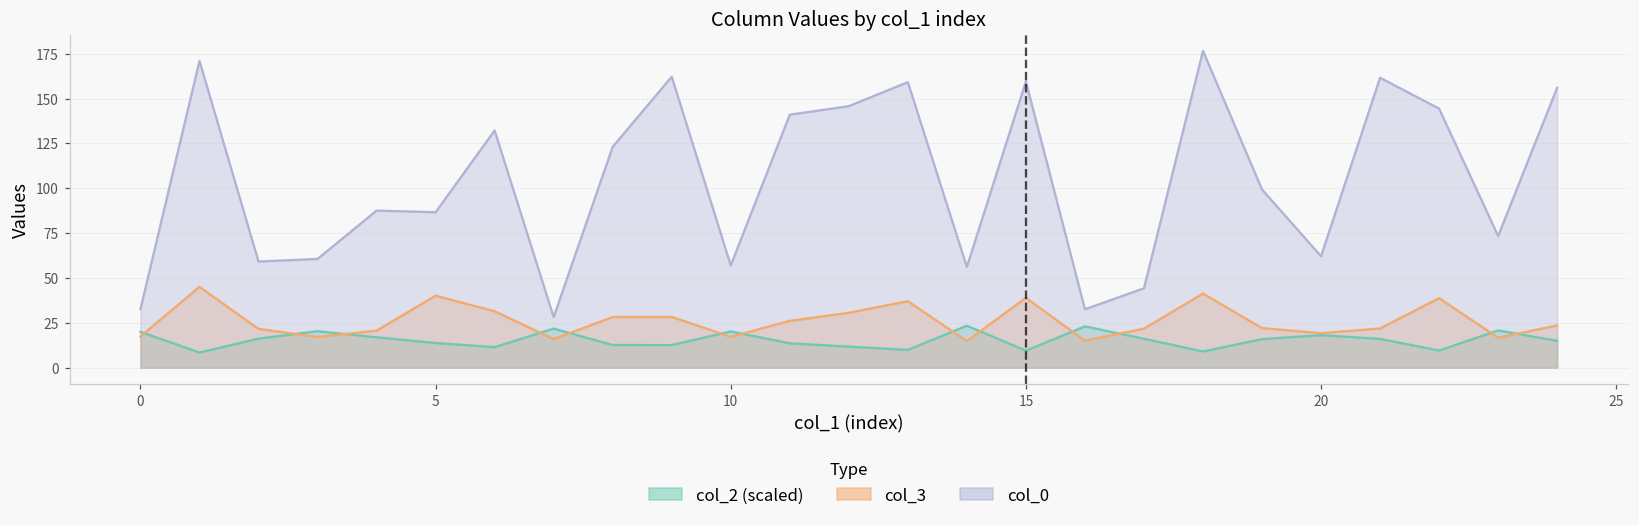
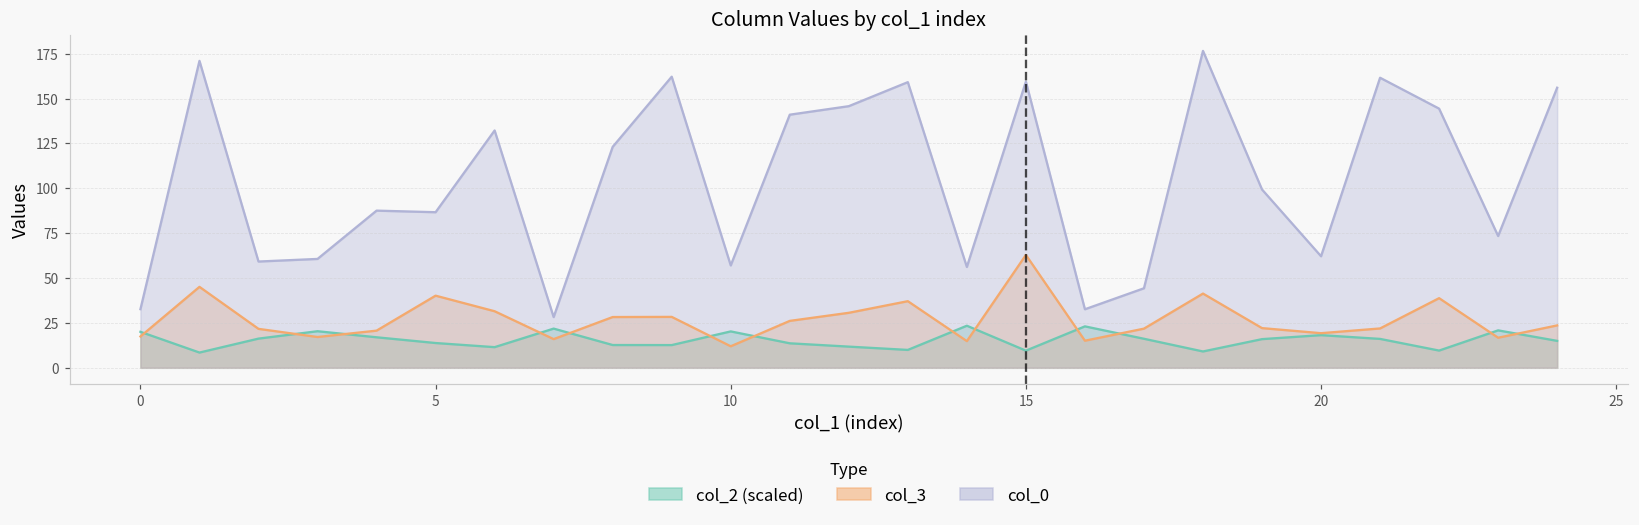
  {
    "col_3": {
      "0": 17,
      "5": 40,
-     "10": 17,
-     "15": 39
+     "10": 12,
+     "15": 63
    }
  }
